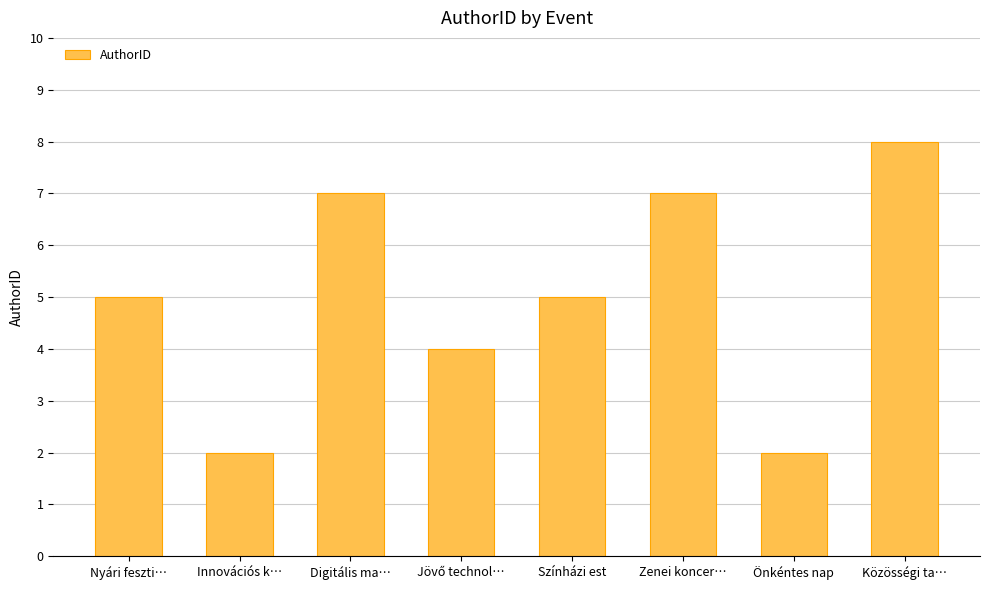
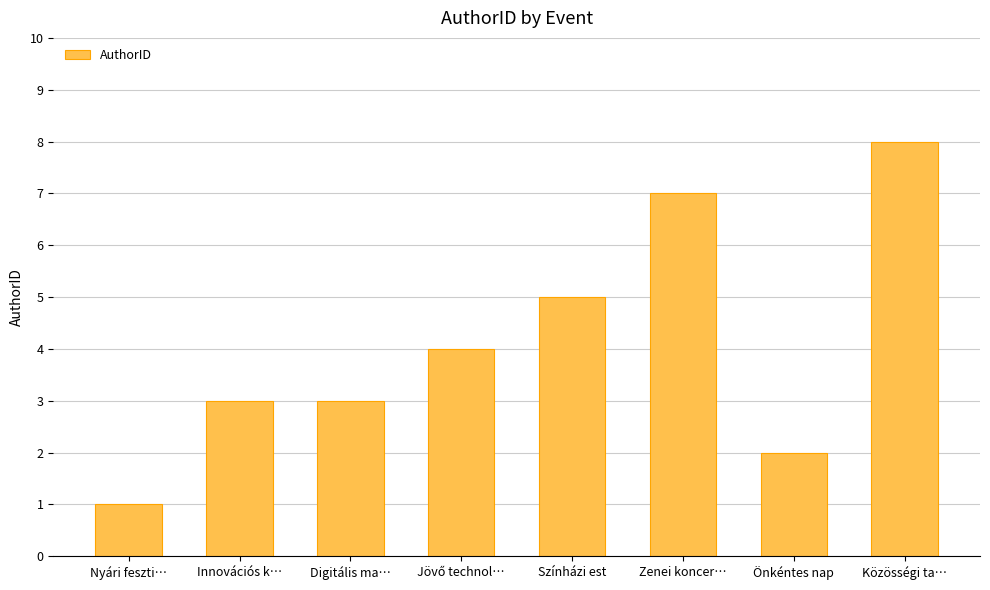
  {
-   "Nyári feszti…": 5,
-   "Innovációs k…": 2,
-   "Digitális ma…": 7,
+   "Nyári feszti…": 1,
+   "Innovációs k…": 3,
+   "Digitális ma…": 3,
    "Jövő technol…": 4,
    "Színházi est": 5,
    "Zenei koncer…": 7,
    "Önkéntes nap": 2,
    "Közösségi ta…": 8
  }
